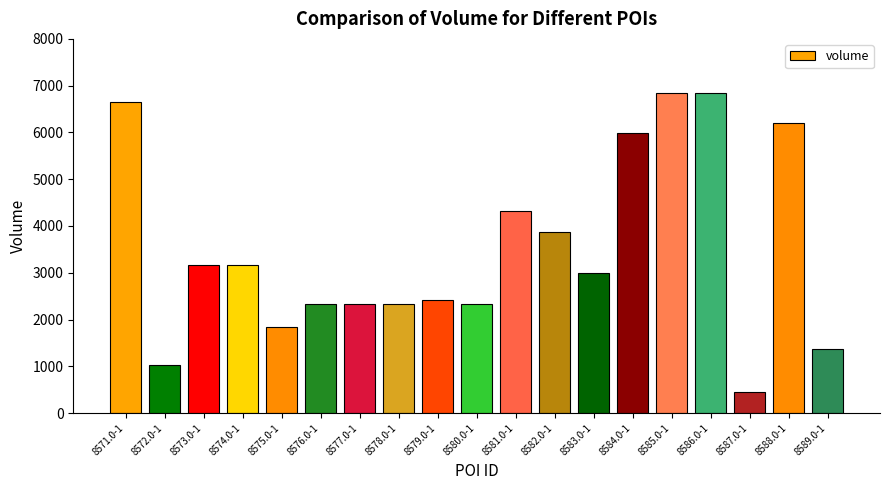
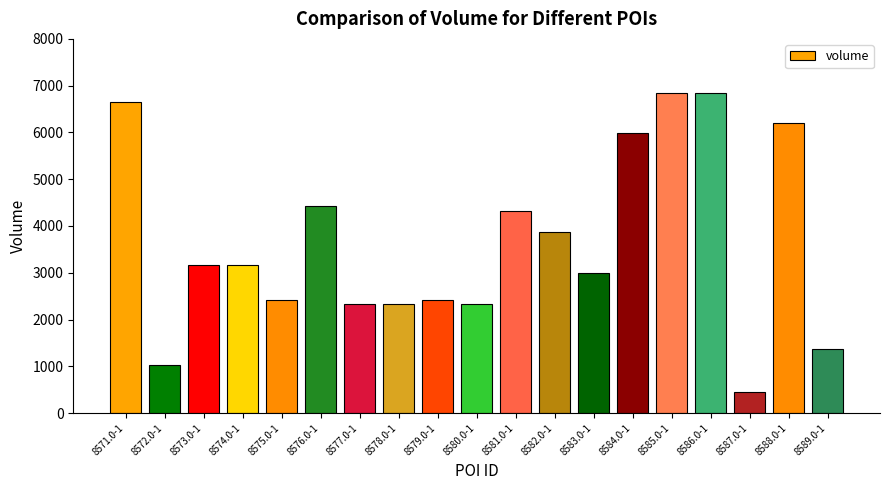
  {
    "8571.0-1": 6700,
    "8572.0-1": 1000,
    "8573.0-1": 3200,
    "8574.0-1": 3200,
-   "8575.0-1": 1800,
-   "8576.0-1": 2300,
+   "8575.0-1": 2400,
+   "8576.0-1": 4400,
    "8577.0-1": 2300,
    "8578.0-1": 2300,
    "8579.0-1": 2400,
    "8580.0-1": 2300,
    "8581.0-1": 4300,
    "8582.0-1": 3900,
    "8583.0-1": 3000,
    "8584.0-1": 6000,
    "8585.0-1": 6900,
    "8586.0-1": 6900,
    "8587.0-1": 500,
    "8588.0-1": 6200,
    "8589.0-1": 1400
  }
